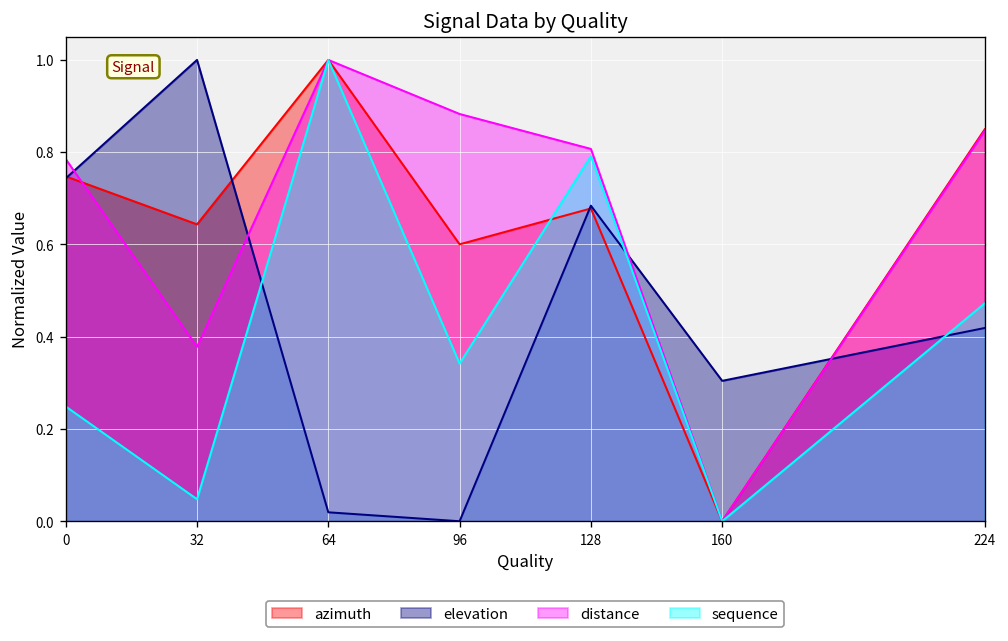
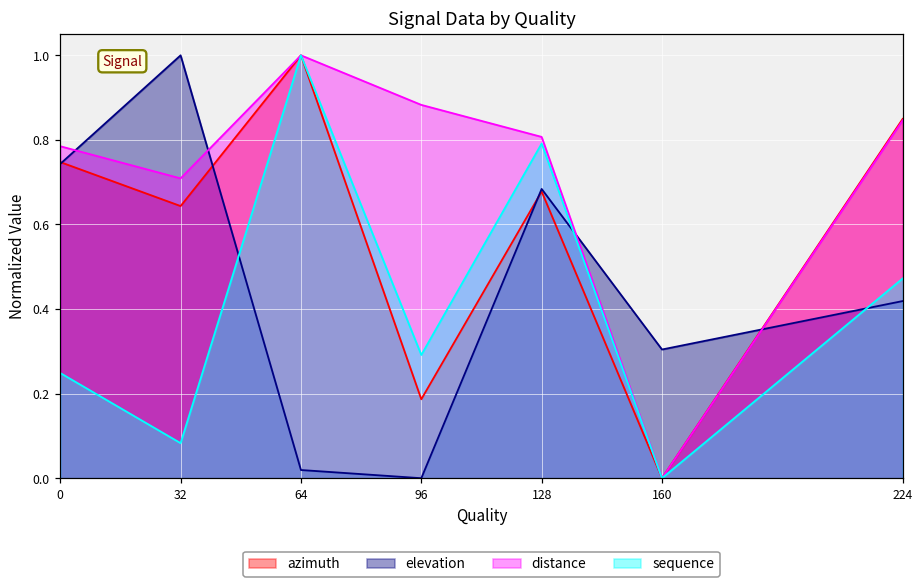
  {
    "azimuth": {
      "32": 0.64,
-     "96": 0.60
+     "96": 0.19
    },
    "elevation": {
      "32": 1.00,
      "64": 0.02,
      "96": 0.00,
      "160": 0.30,
      "224": 0.42
    },
    "distance": {
      "0": 0.78,
-     "32": 0.38,
+     "32": 0.71,
      "96": 0.88,
      "128": 0.81
    },
    "sequence": {
      "0": 0.25,
-     "32": 0.05,
-     "96": 0.34,
+     "32": 0.08,
+     "96": 0.29,
      "128": 0.79,
      "224": 0.47
    }
  }
